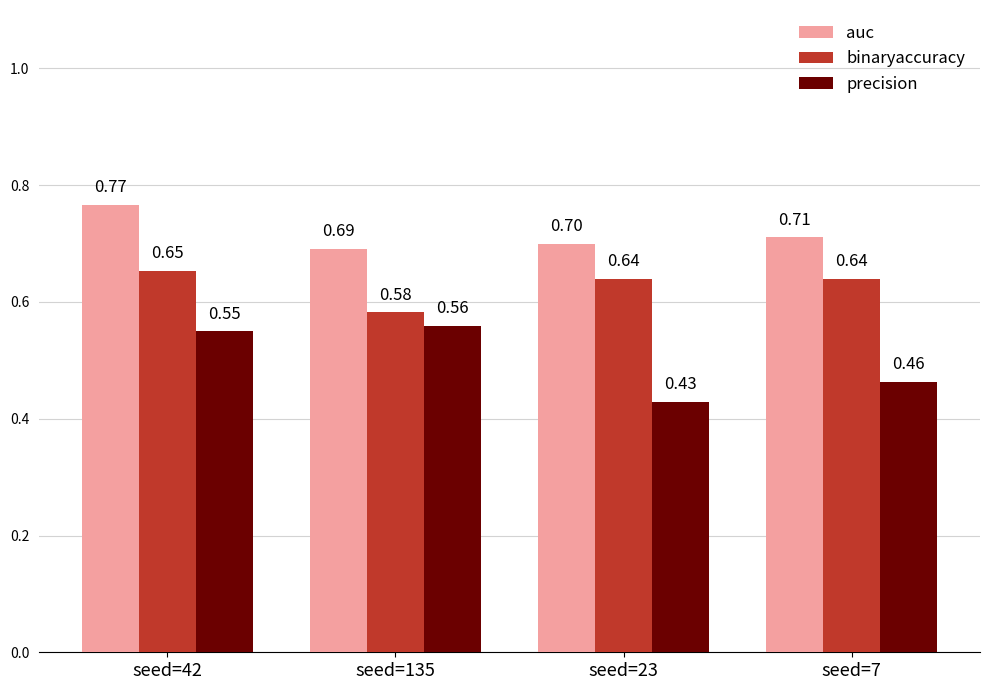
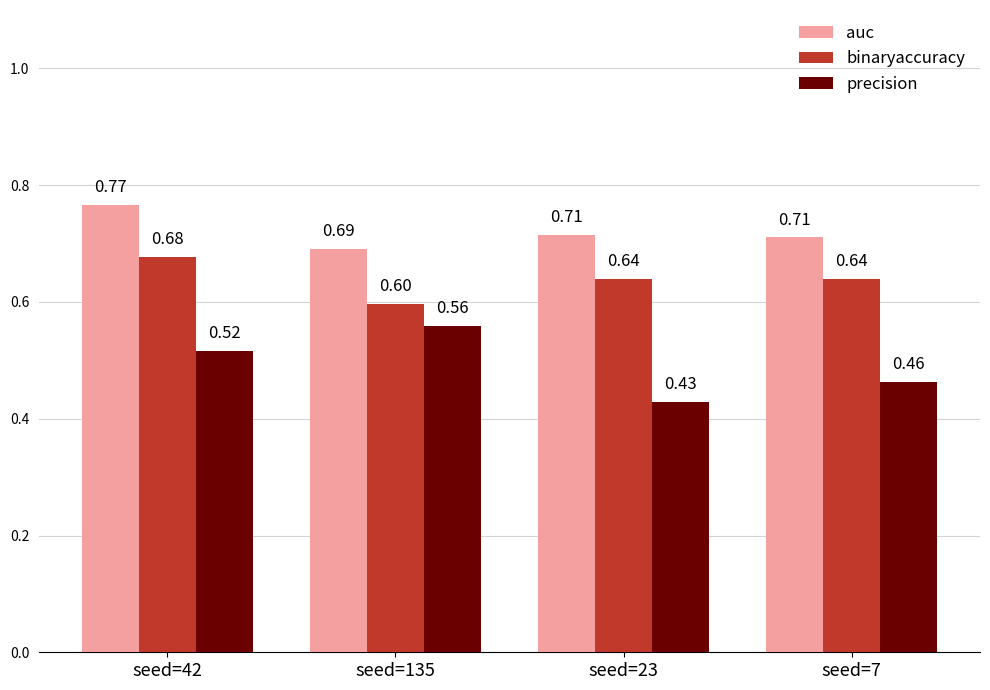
  {
    "auc": {
      "seed=42": 0.77,
      "seed=135": 0.69,
-     "seed=23": 0.70,
+     "seed=23": 0.71,
      "seed=7": 0.71
    },
    "binaryaccuracy": {
-     "seed=42": 0.65,
-     "seed=135": 0.58,
+     "seed=42": 0.68,
+     "seed=135": 0.60,
      "seed=23": 0.64,
      "seed=7": 0.64
    },
    "precision": {
-     "seed=42": 0.55,
+     "seed=42": 0.52,
      "seed=135": 0.56,
      "seed=23": 0.43,
      "seed=7": 0.46
    }
  }
